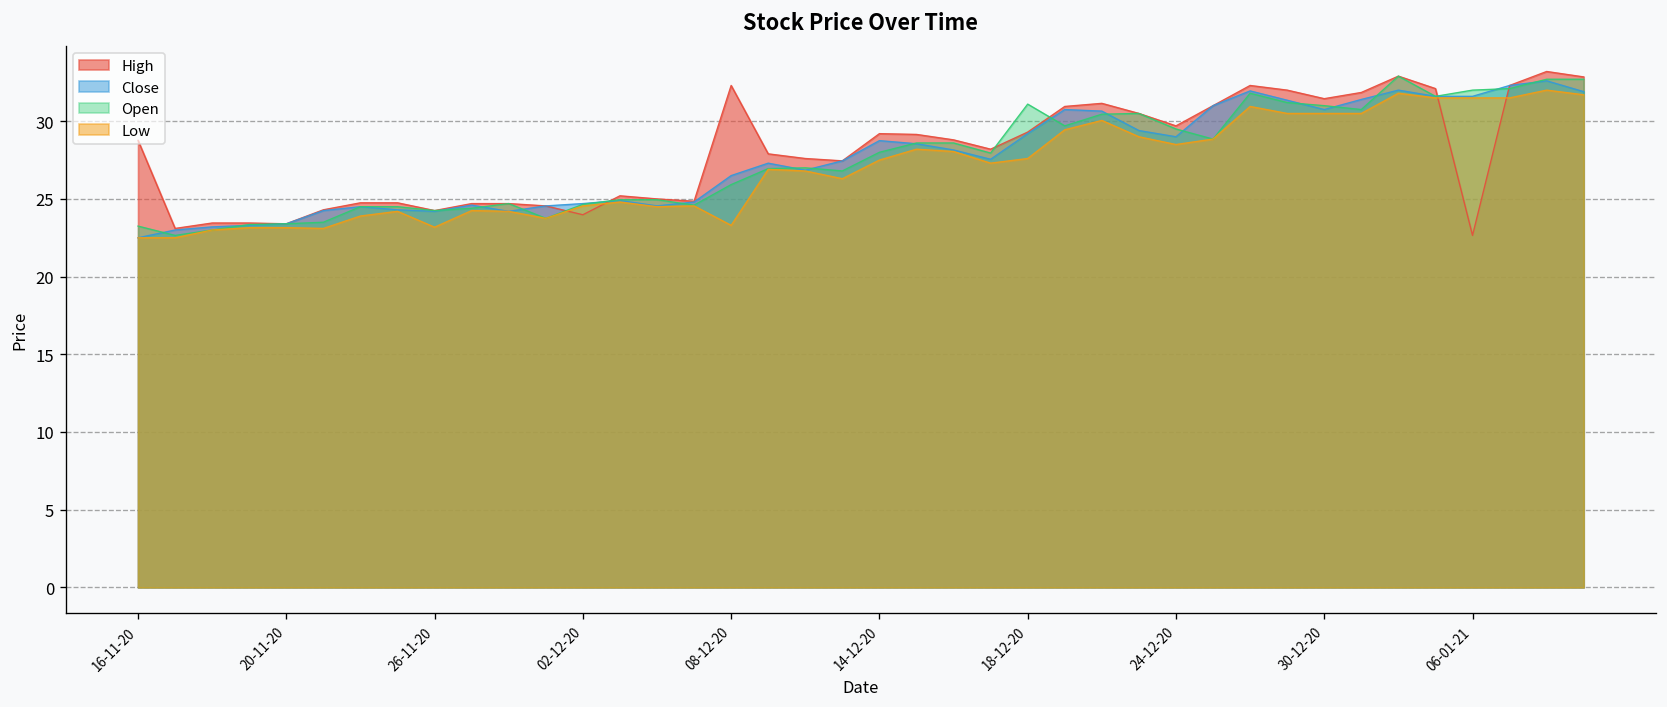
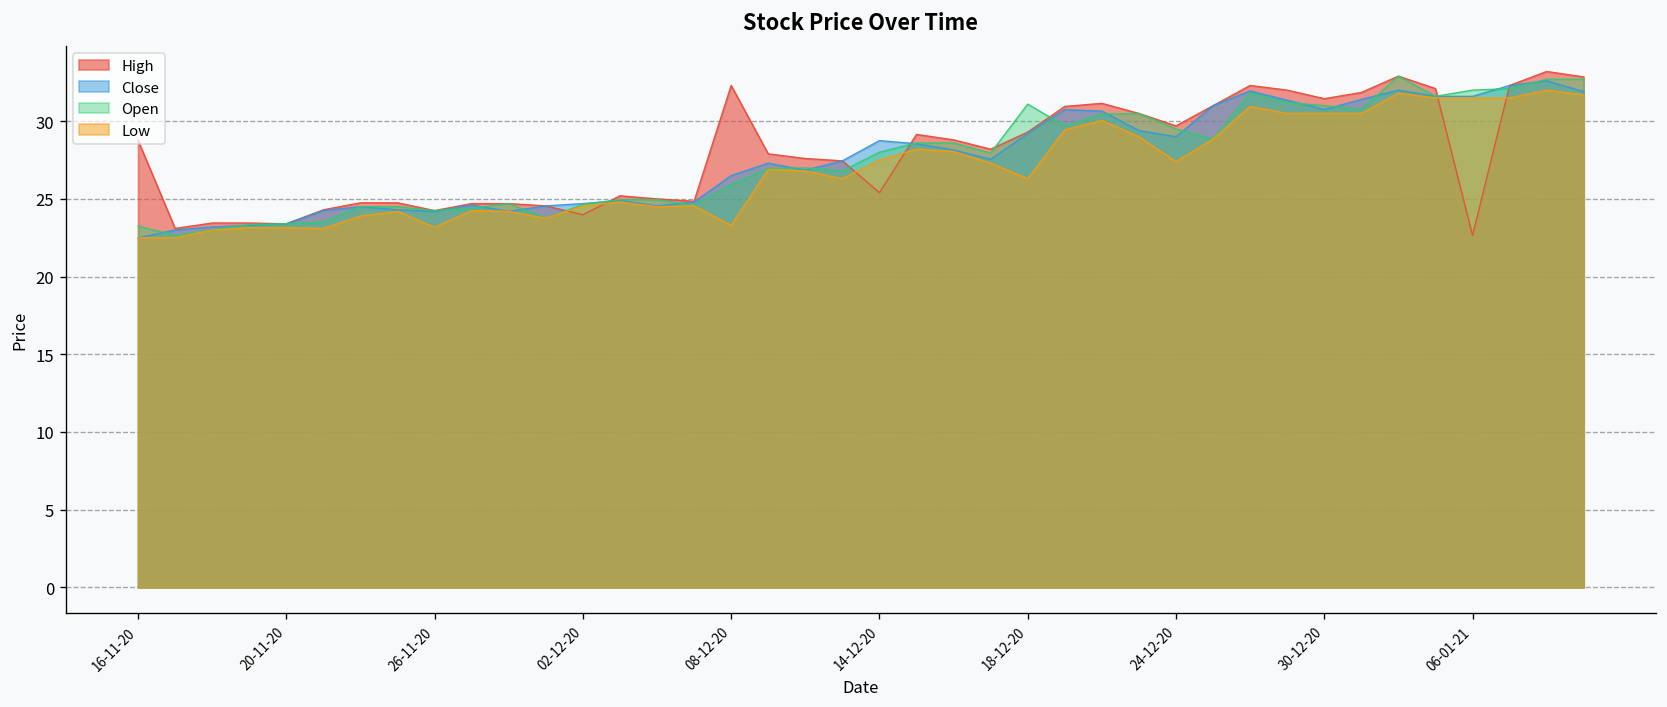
  {
    "High": {
      "02-12-20": 24.0,
      "08-12-20": 32.3,
-     "14-12-20": 29.2,
+     "14-12-20": 25.4,
      "24-12-20": 29.7,
      "30-12-20": 31.5,
      "06-01-21": 22.7
    },
    "Close": {
      "08-12-20": 26.5,
      "14-12-20": 28.8,
      "24-12-20": 29.0,
      "30-12-20": 30.8
    },
    "Open": {
      "16-11-20": 23.3,
      "08-12-20": 25.9,
      "14-12-20": 28.0,
      "18-12-20": 31.1,
      "24-12-20": 29.5,
      "30-12-20": 31.0,
      "06-01-21": 32.0
    },
    "Low": {
      "20-11-20": 23.2,
      "26-11-20": 23.2,
      "08-12-20": 23.3,
      "14-12-20": 27.5,
-     "18-12-20": 27.6,
-     "24-12-20": 28.5,
+     "18-12-20": 26.3,
+     "24-12-20": 27.4,
      "30-12-20": 30.5
    }
  }
